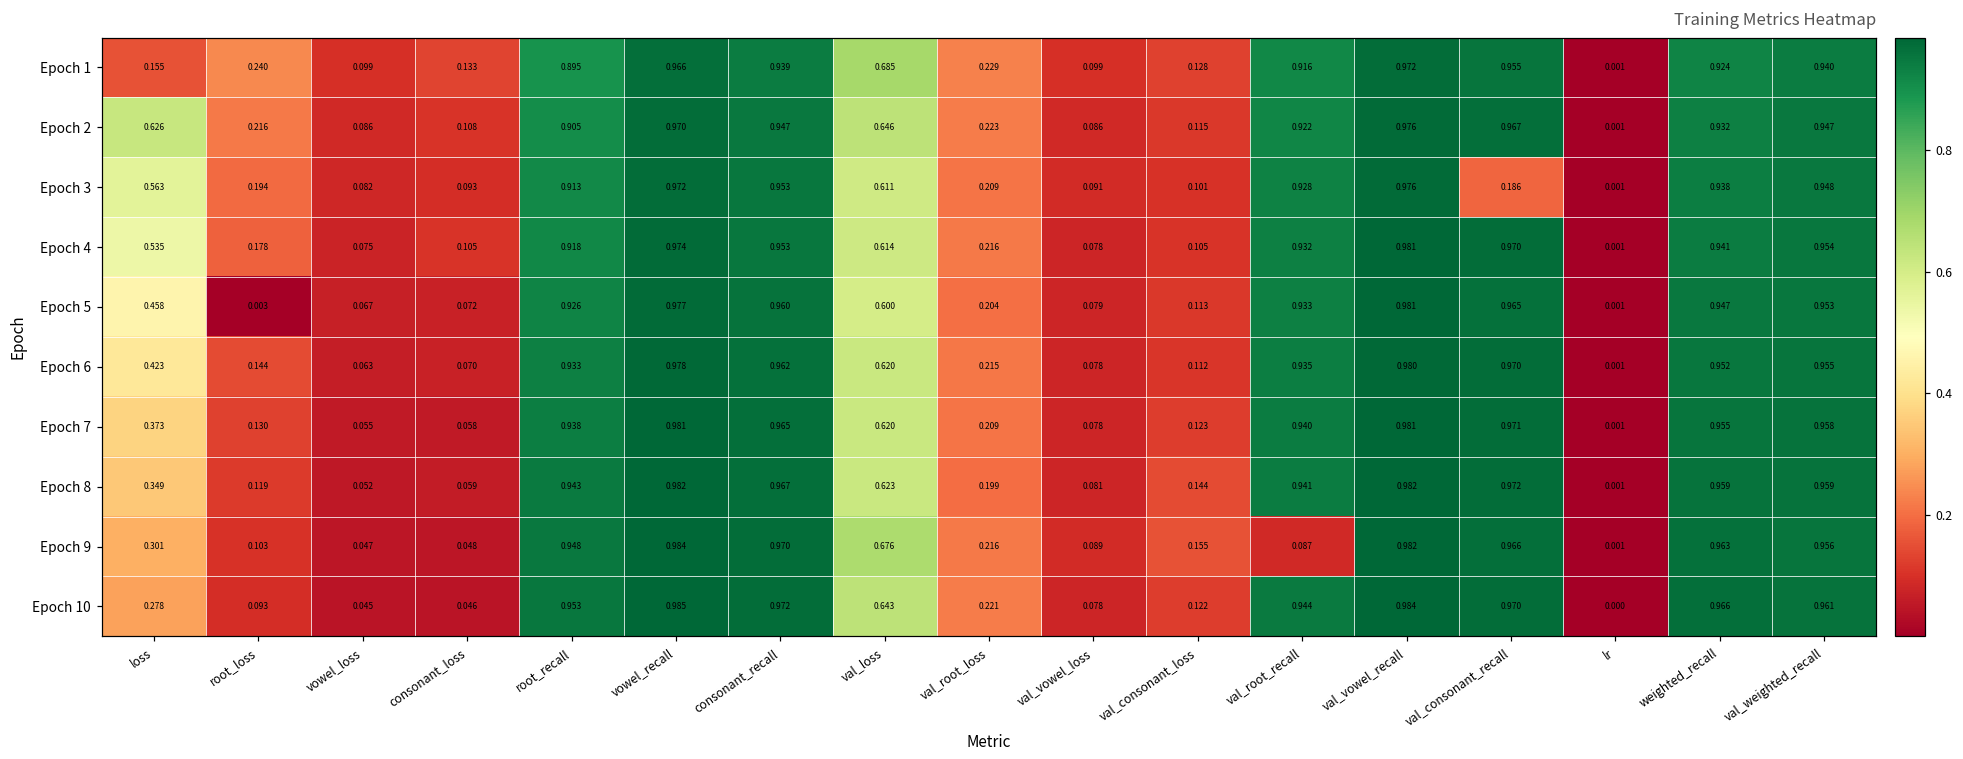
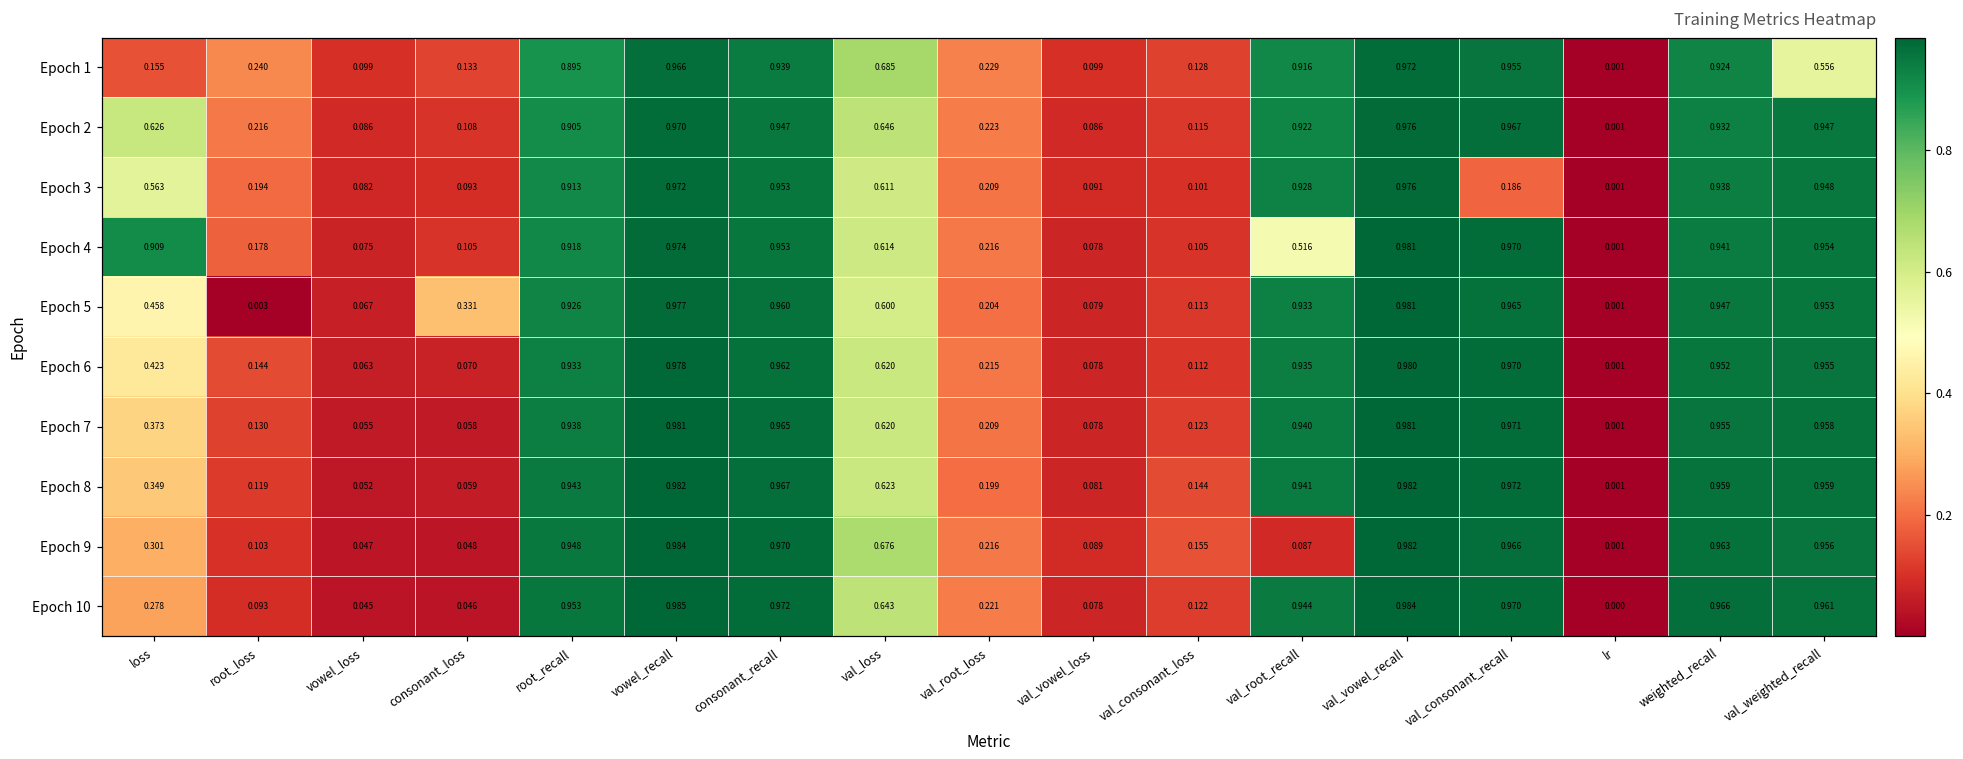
  {
    "Epoch 1": {
      "loss": 0.155,
      "root_loss": 0.240,
      "vowel_loss": 0.099,
      "consonant_loss": 0.133,
      "root_recall": 0.895,
      "vowel_recall": 0.966,
      "consonant_recall": 0.939,
      "val_loss": 0.685,
      "val_root_loss": 0.229,
      "val_vowel_loss": 0.099,
      "val_consonant_loss": 0.128,
      "val_root_recall": 0.916,
      "val_vowel_recall": 0.972,
      "val_consonant_recall": 0.955,
      "lr": 0.001,
      "weighted_recall": 0.924,
-     "val_weighted_recall": 0.940
+     "val_weighted_recall": 0.556
    },
    "Epoch 2": {
      "loss": 0.626,
      "root_loss": 0.216,
      "vowel_loss": 0.086,
      "consonant_loss": 0.108,
      "root_recall": 0.905,
      "vowel_recall": 0.970,
      "consonant_recall": 0.947,
      "val_loss": 0.646,
      "val_root_loss": 0.223,
      "val_vowel_loss": 0.086,
      "val_consonant_loss": 0.115,
      "val_root_recall": 0.922,
      "val_vowel_recall": 0.976,
      "val_consonant_recall": 0.967,
      "lr": 0.001,
      "weighted_recall": 0.932,
      "val_weighted_recall": 0.947
    },
    "Epoch 3": {
      "loss": 0.563,
      "root_loss": 0.194,
      "vowel_loss": 0.082,
      "consonant_loss": 0.093,
      "root_recall": 0.913,
      "vowel_recall": 0.972,
      "consonant_recall": 0.953,
      "val_loss": 0.611,
      "val_root_loss": 0.209,
      "val_vowel_loss": 0.091,
      "val_consonant_loss": 0.101,
      "val_root_recall": 0.928,
      "val_vowel_recall": 0.976,
      "val_consonant_recall": 0.186,
      "lr": 0.001,
      "weighted_recall": 0.938,
      "val_weighted_recall": 0.948
    },
    "Epoch 4": {
-     "loss": 0.535,
+     "loss": 0.909,
      "root_loss": 0.178,
      "vowel_loss": 0.075,
      "consonant_loss": 0.105,
      "root_recall": 0.918,
      "vowel_recall": 0.974,
      "consonant_recall": 0.953,
      "val_loss": 0.614,
      "val_root_loss": 0.216,
      "val_vowel_loss": 0.078,
      "val_consonant_loss": 0.105,
-     "val_root_recall": 0.932,
+     "val_root_recall": 0.516,
      "val_vowel_recall": 0.981,
      "val_consonant_recall": 0.970,
      "lr": 0.001,
      "weighted_recall": 0.941,
      "val_weighted_recall": 0.954
    },
    "Epoch 5": {
      "loss": 0.458,
      "root_loss": 0.003,
      "vowel_loss": 0.067,
-     "consonant_loss": 0.072,
+     "consonant_loss": 0.331,
      "root_recall": 0.926,
      "vowel_recall": 0.977,
      "consonant_recall": 0.960,
      "val_loss": 0.600,
      "val_root_loss": 0.204,
      "val_vowel_loss": 0.079,
      "val_consonant_loss": 0.113,
      "val_root_recall": 0.933,
      "val_vowel_recall": 0.981,
      "val_consonant_recall": 0.965,
      "lr": 0.001,
      "weighted_recall": 0.947,
      "val_weighted_recall": 0.953
    },
    "Epoch 6": {
      "loss": 0.423,
      "root_loss": 0.144,
      "vowel_loss": 0.063,
      "consonant_loss": 0.070,
      "root_recall": 0.933,
      "vowel_recall": 0.978,
      "consonant_recall": 0.962,
      "val_loss": 0.620,
      "val_root_loss": 0.215,
      "val_vowel_loss": 0.078,
      "val_consonant_loss": 0.112,
      "val_root_recall": 0.935,
      "val_vowel_recall": 0.980,
      "val_consonant_recall": 0.970,
      "lr": 0.001,
      "weighted_recall": 0.952,
      "val_weighted_recall": 0.955
    },
    "Epoch 7": {
      "loss": 0.373,
      "root_loss": 0.130,
      "vowel_loss": 0.055,
      "consonant_loss": 0.058,
      "root_recall": 0.938,
      "vowel_recall": 0.981,
      "consonant_recall": 0.965,
      "val_loss": 0.620,
      "val_root_loss": 0.209,
      "val_vowel_loss": 0.078,
      "val_consonant_loss": 0.123,
      "val_root_recall": 0.940,
      "val_vowel_recall": 0.981,
      "val_consonant_recall": 0.971,
      "lr": 0.001,
      "weighted_recall": 0.955,
      "val_weighted_recall": 0.958
    },
    "Epoch 8": {
      "loss": 0.349,
      "root_loss": 0.119,
      "vowel_loss": 0.052,
      "consonant_loss": 0.059,
      "root_recall": 0.943,
      "vowel_recall": 0.982,
      "consonant_recall": 0.967,
      "val_loss": 0.623,
      "val_root_loss": 0.199,
      "val_vowel_loss": 0.081,
      "val_consonant_loss": 0.144,
      "val_root_recall": 0.941,
      "val_vowel_recall": 0.982,
      "val_consonant_recall": 0.972,
      "lr": 0.001,
      "weighted_recall": 0.959,
      "val_weighted_recall": 0.959
    },
    "Epoch 9": {
      "loss": 0.301,
      "root_loss": 0.103,
      "vowel_loss": 0.047,
      "consonant_loss": 0.048,
      "root_recall": 0.948,
      "vowel_recall": 0.984,
      "consonant_recall": 0.970,
      "val_loss": 0.676,
      "val_root_loss": 0.216,
      "val_vowel_loss": 0.089,
      "val_consonant_loss": 0.155,
      "val_root_recall": 0.087,
      "val_vowel_recall": 0.982,
      "val_consonant_recall": 0.966,
      "lr": 0.001,
      "weighted_recall": 0.963,
      "val_weighted_recall": 0.956
    },
    "Epoch 10": {
      "loss": 0.278,
      "root_loss": 0.093,
      "vowel_loss": 0.045,
      "consonant_loss": 0.046,
      "root_recall": 0.953,
      "vowel_recall": 0.985,
      "consonant_recall": 0.972,
      "val_loss": 0.643,
      "val_root_loss": 0.221,
      "val_vowel_loss": 0.078,
      "val_consonant_loss": 0.122,
      "val_root_recall": 0.944,
      "val_vowel_recall": 0.984,
      "val_consonant_recall": 0.970,
      "lr": 0.000,
      "weighted_recall": 0.966,
      "val_weighted_recall": 0.961
    }
  }
